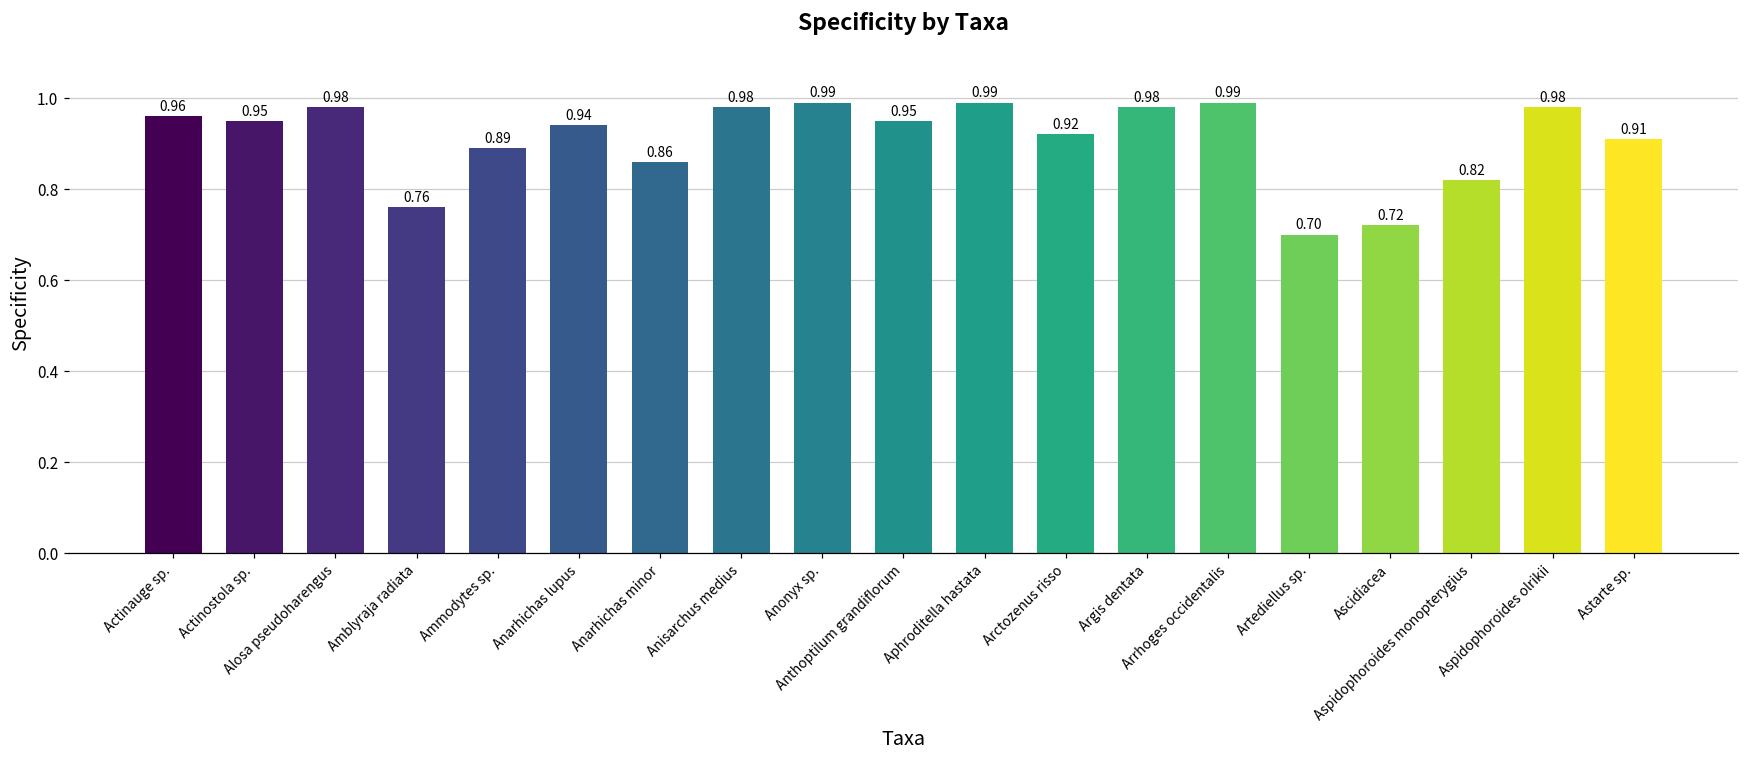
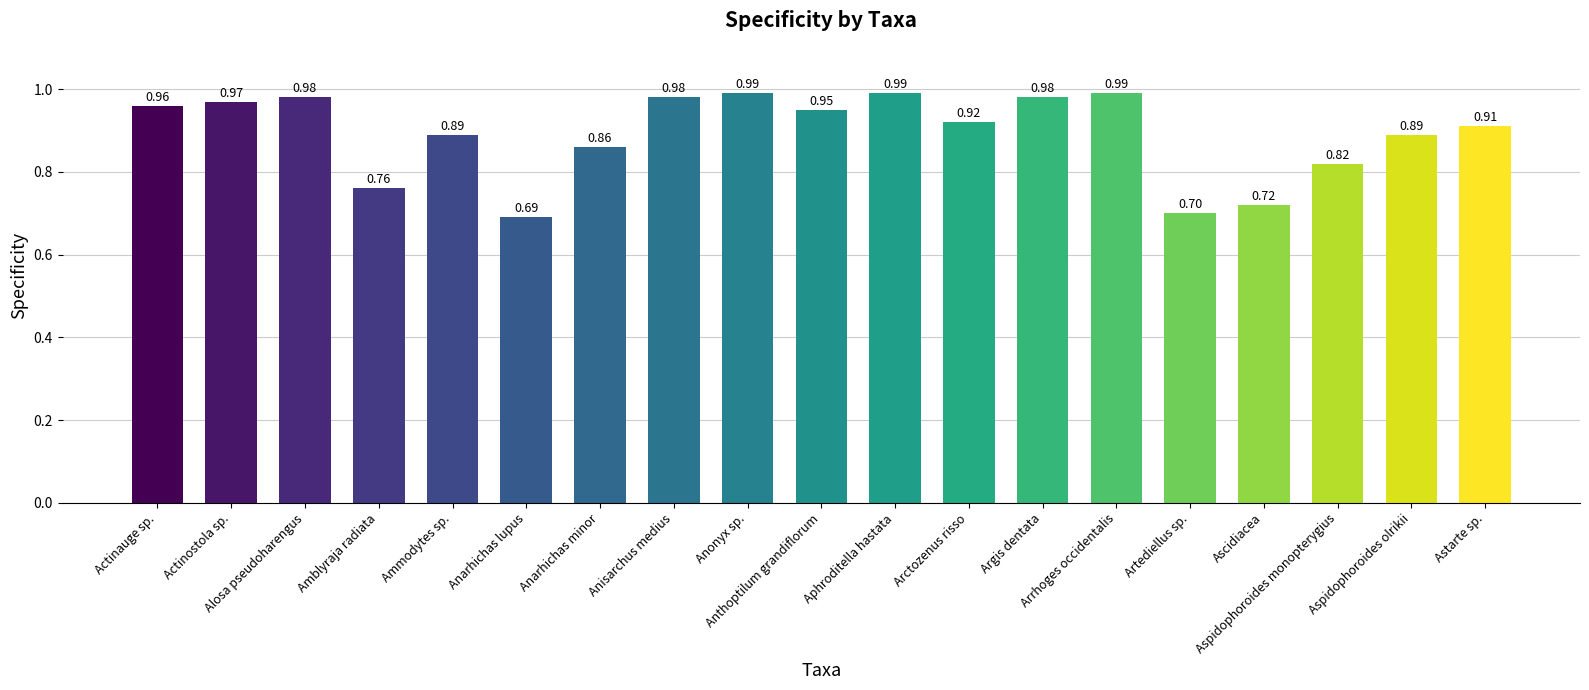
  {
    "Actinauge sp.": 0.96,
-   "Actinostola sp.": 0.95,
+   "Actinostola sp.": 0.97,
    "Alosa pseudoharengus": 0.98,
    "Amblyraja radiata": 0.76,
    "Ammodytes sp.": 0.89,
-   "Anarhichas lupus": 0.94,
+   "Anarhichas lupus": 0.69,
    "Anarhichas minor": 0.86,
    "Anisarchus medius": 0.98,
    "Anonyx sp.": 0.99,
    "Anthoptilum grandiflorum": 0.95,
    "Aphroditella hastata": 0.99,
    "Arctozenus risso": 0.92,
    "Argis dentata": 0.98,
    "Arrhoges occidentalis": 0.99,
    "Artediellus sp.": 0.70,
    "Ascidiacea": 0.72,
    "Aspidophoroides monopterygius": 0.82,
-   "Aspidophoroides olrikii": 0.98,
+   "Aspidophoroides olrikii": 0.89,
    "Astarte sp.": 0.91
  }
